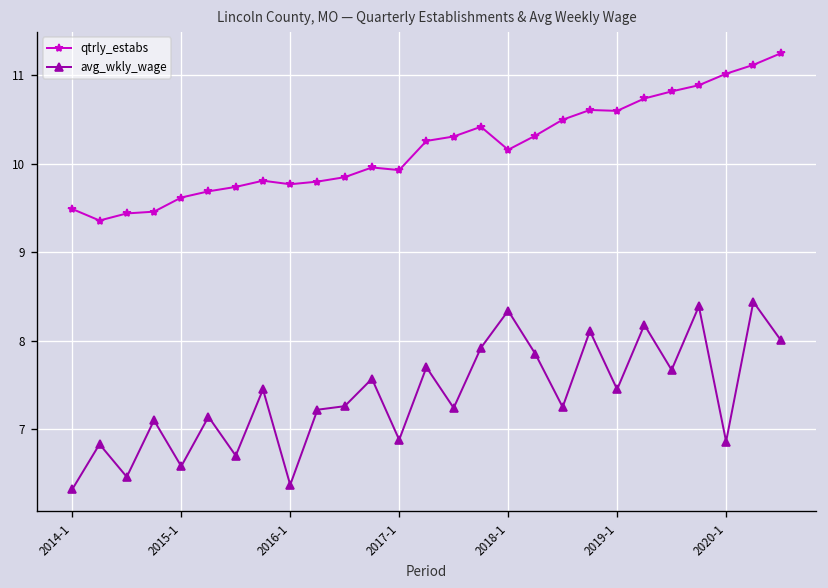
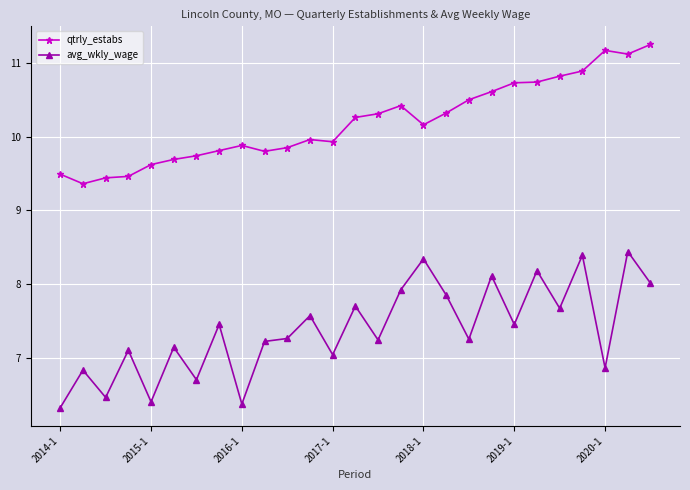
  {
    "qtrly_estabs": {
      "2014-1": 9.5,
      "2015-1": 9.6,
-     "2016-1": 9.8,
+     "2016-1": 9.9,
      "2017-1": 9.9,
      "2018-1": 10.2,
-     "2019-1": 10.6,
-     "2020-1": 11.0
+     "2019-1": 10.7,
+     "2020-1": 11.2
    },
    "avg_wkly_wage": {
      "2014-1": 6.3,
-     "2015-1": 6.6,
+     "2015-1": 6.4,
      "2016-1": 6.4,
-     "2017-1": 6.9,
+     "2017-1": 7.0,
      "2018-1": 8.3,
      "2019-1": 7.5,
      "2020-1": 6.9
    }
  }
